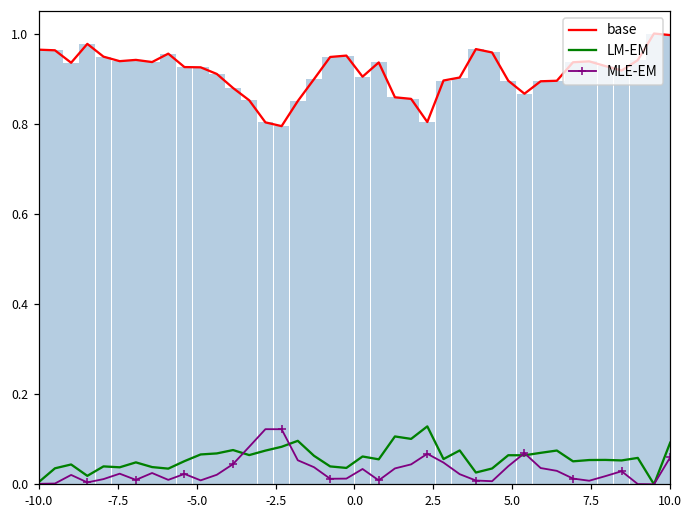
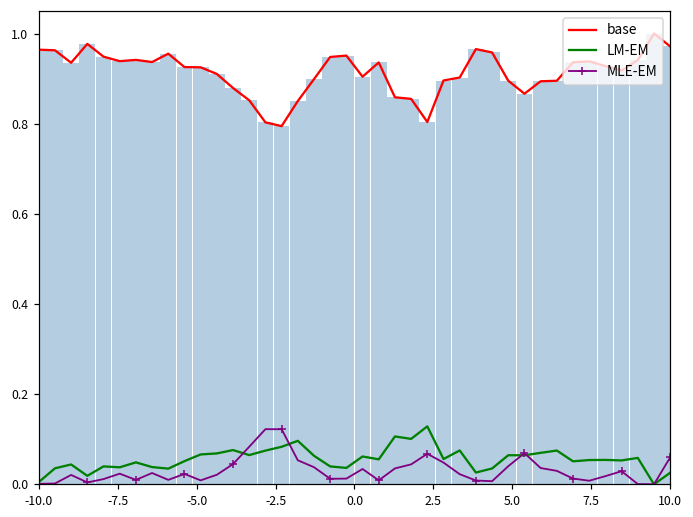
  {
    "base": {
      "-10.0": 0.96,
-     "10.0": 1.00
+     "10.0": 0.97
    },
    "LM-EM": {
-     "10.0": 0.09
+     "10.0": 0.03
    },
    "MLE-EM": {
      "10.0": 0.06
    }
  }
